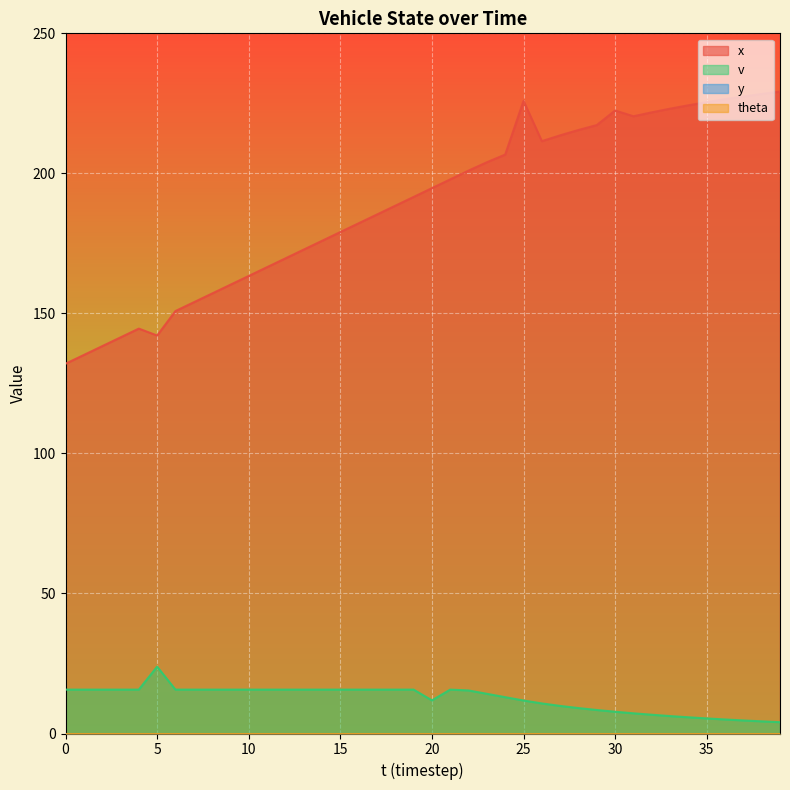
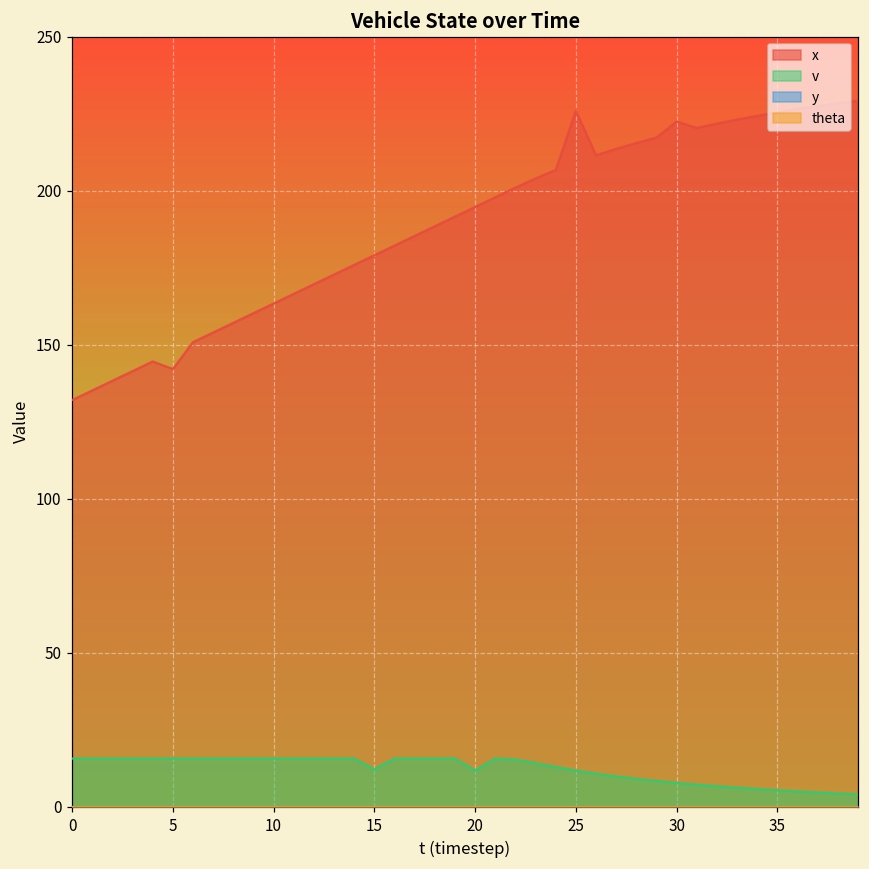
  {
    "x": {
      "0": 132,
      "5": 142,
      "10": 163,
      "15": 179,
      "20": 195,
      "25": 226,
      "30": 222
    },
    "v": {
      "0": 16,
-     "5": 24,
+     "5": 16,
      "10": 16,
-     "15": 16,
+     "15": 12,
      "20": 12,
      "25": 12,
      "30": 8,
      "35": 5
    },
    "theta": {
      "0": 0,
      "5": 0,
      "10": 0,
      "15": 0,
      "20": 0,
      "25": 0,
      "30": 0,
      "35": 0
    }
  }
